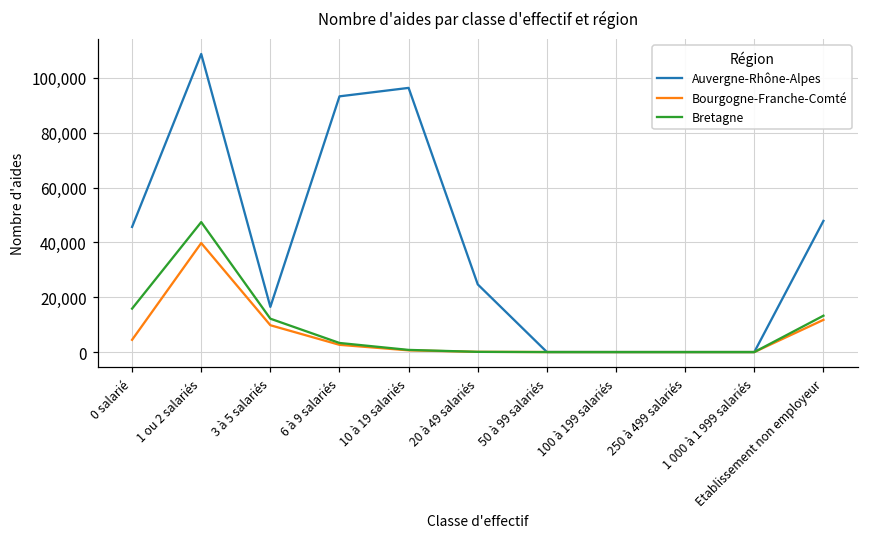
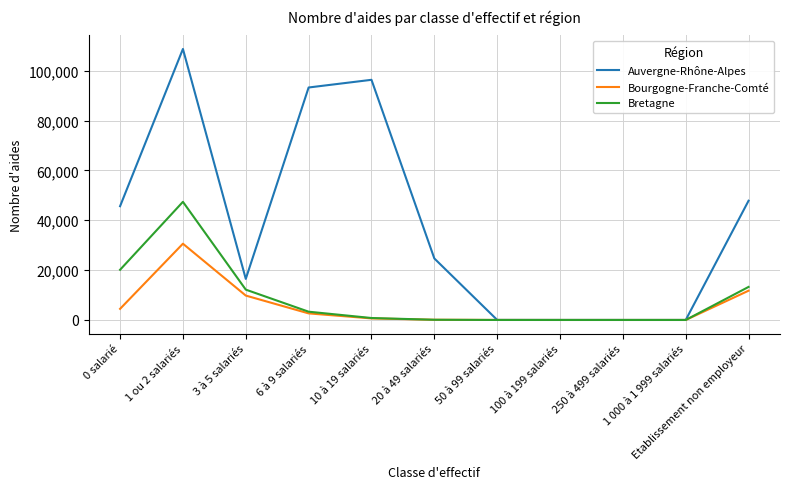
  {
    "Auvergne-Rhône-Alpes": {
      "0 salarié": "46,000",
      "1 ou 2 salariés": "109,000",
      "3 à 5 salariés": "16,000",
      "6 à 9 salariés": "93,000",
      "10 à 19 salariés": "96,000",
      "20 à 49 salariés": "25,000",
      "Etablissement non employeur": "48,000"
    },
    "Bourgogne-Franche-Comté": {
      "0 salarié": "4,000",
-     "1 ou 2 salariés": "40,000",
+     "1 ou 2 salariés": "31,000",
      "3 à 5 salariés": "10,000",
      "Etablissement non employeur": "12,000"
    },
    "Bretagne": {
-     "0 salarié": "16,000",
+     "0 salarié": "20,000",
      "1 ou 2 salariés": "47,000",
      "3 à 5 salariés": "12,000",
      "Etablissement non employeur": "13,000"
    }
  }
